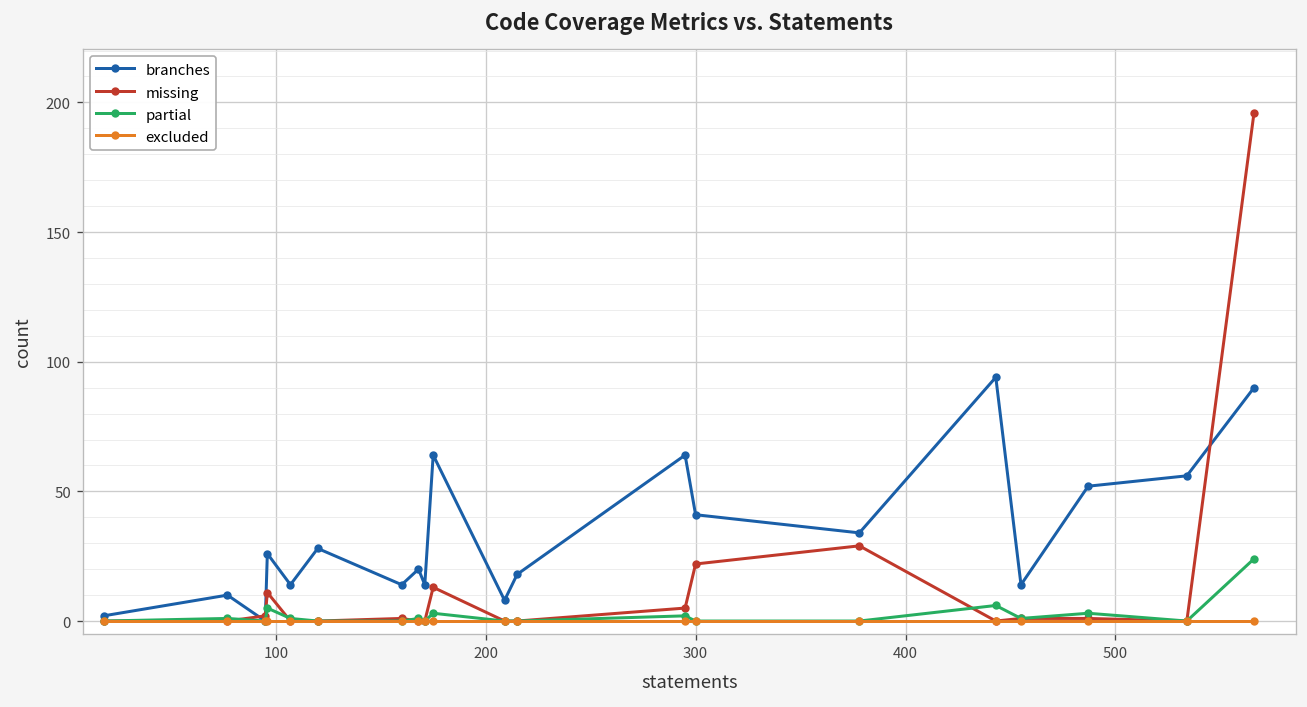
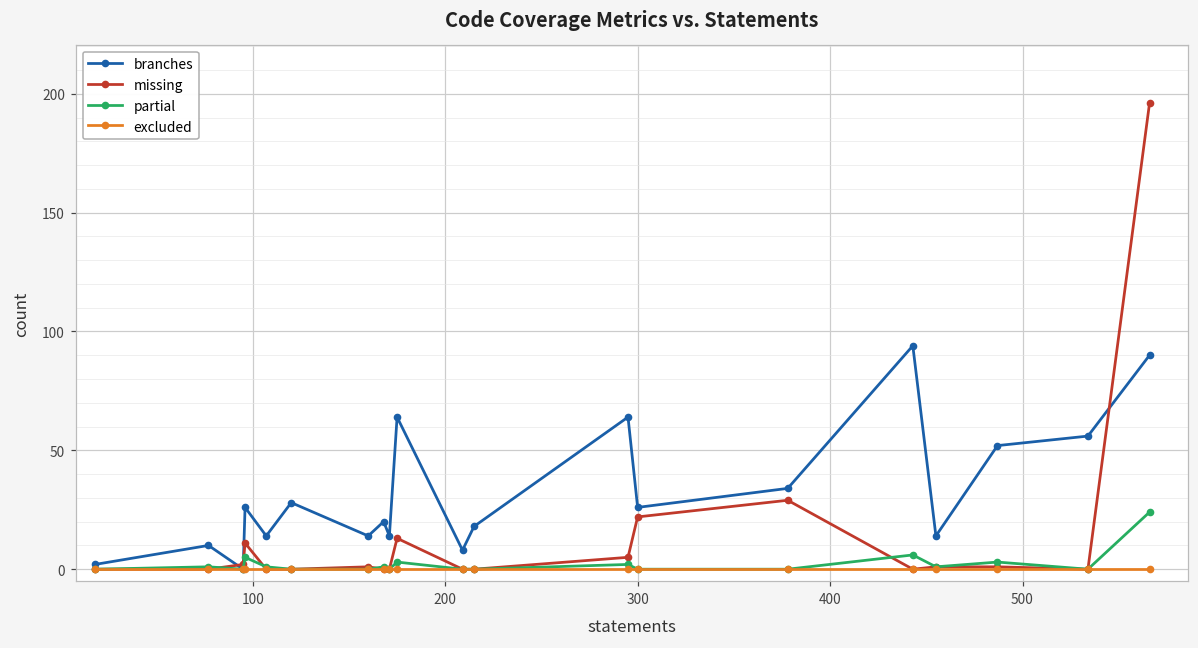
  {
    "branches": {
-     "300": 41
+     "300": 26
    },
    "missing": {
      "300": 22
    }
  }
